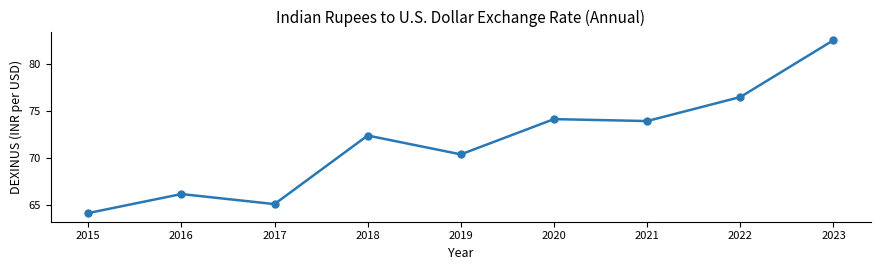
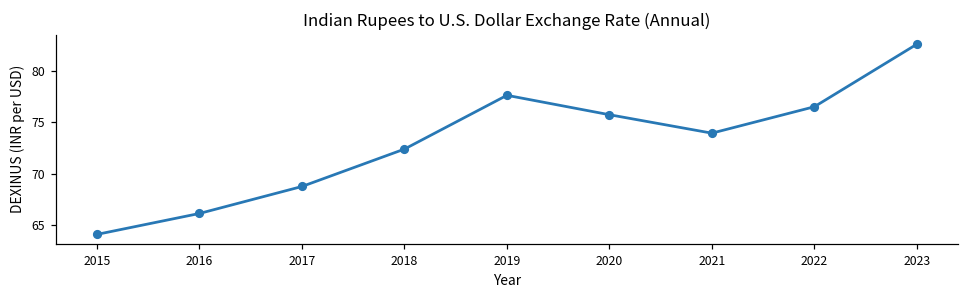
  {
    "2015": 64,
    "2016": 66,
-   "2017": 65,
+   "2017": 69,
    "2018": 72,
-   "2019": 70,
-   "2020": 74,
+   "2019": 78,
+   "2020": 76,
    "2021": 74,
    "2022": 77,
    "2023": 83
  }
